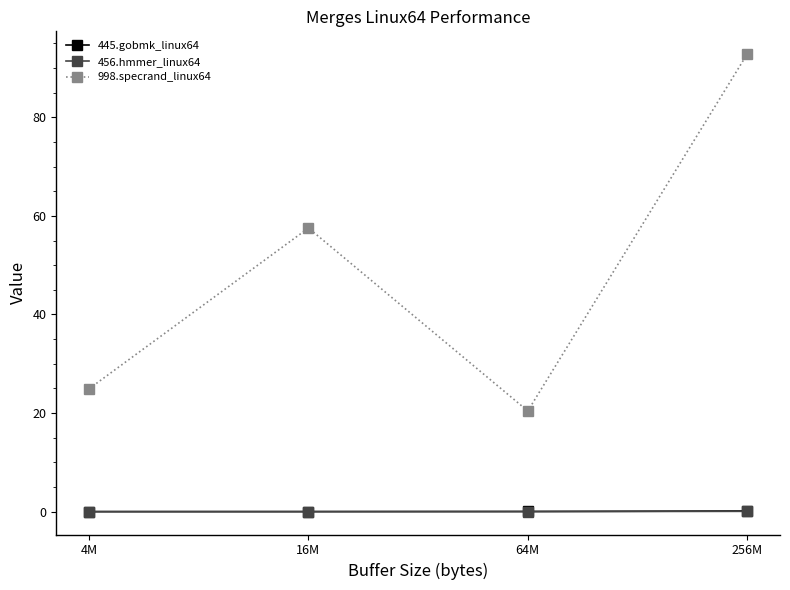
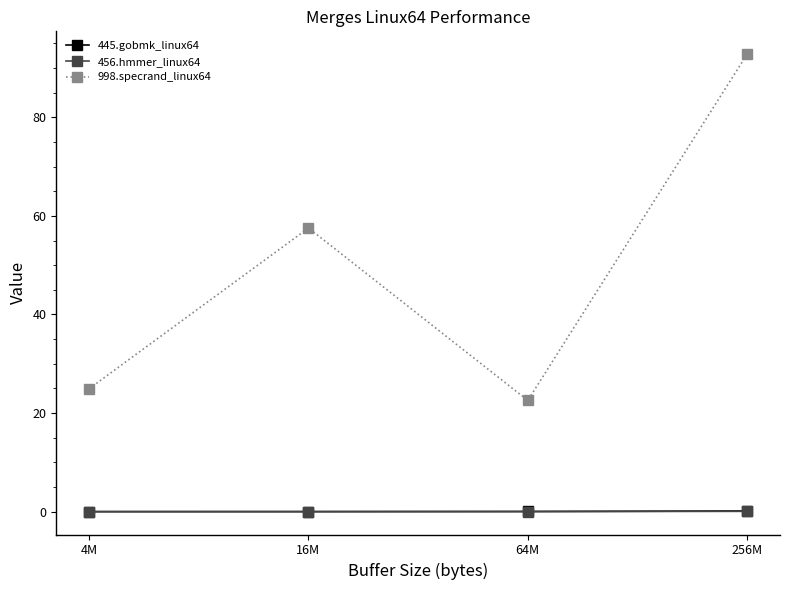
  {
    "456.hmmer_linux64": {
      "4M": 0,
      "16M": 0,
      "64M": 0,
      "256M": 0
    },
    "998.specrand_linux64": {
      "4M": 25,
      "16M": 58,
-     "64M": 20,
+     "64M": 23,
      "256M": 93
    }
  }
